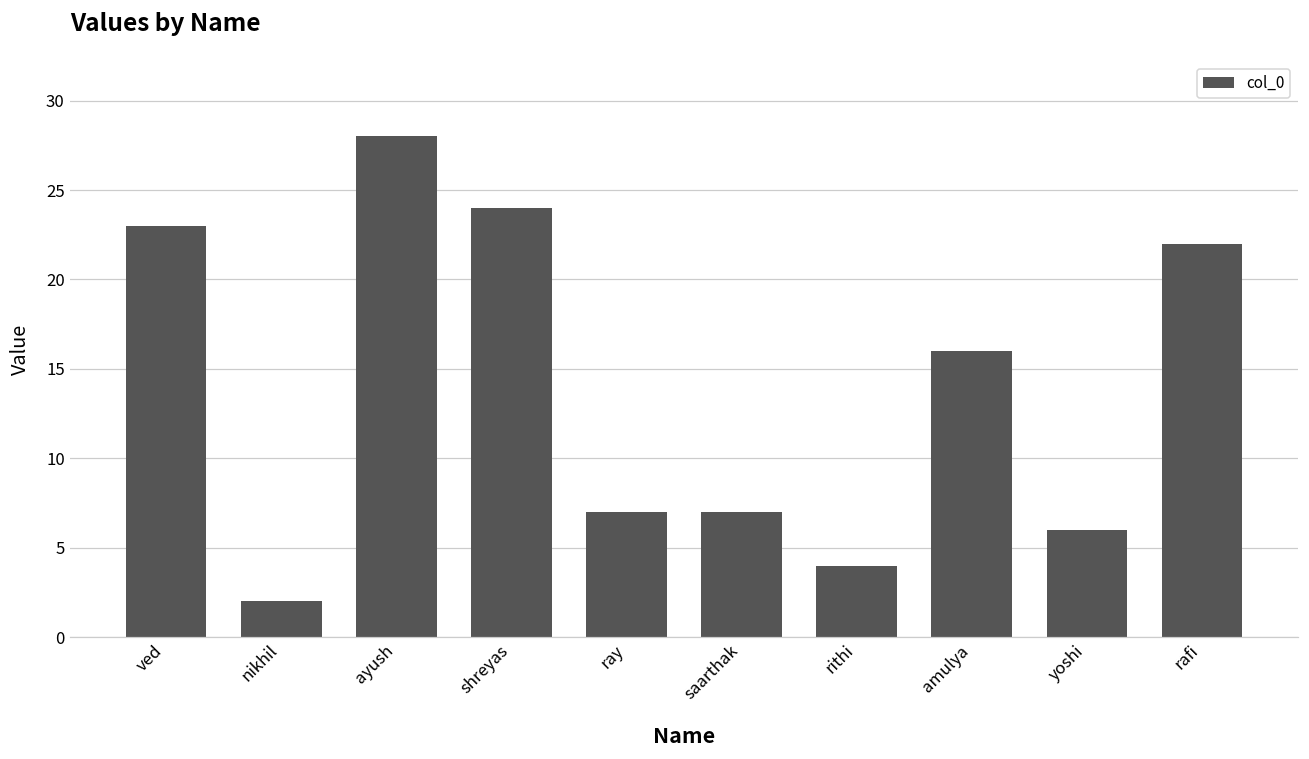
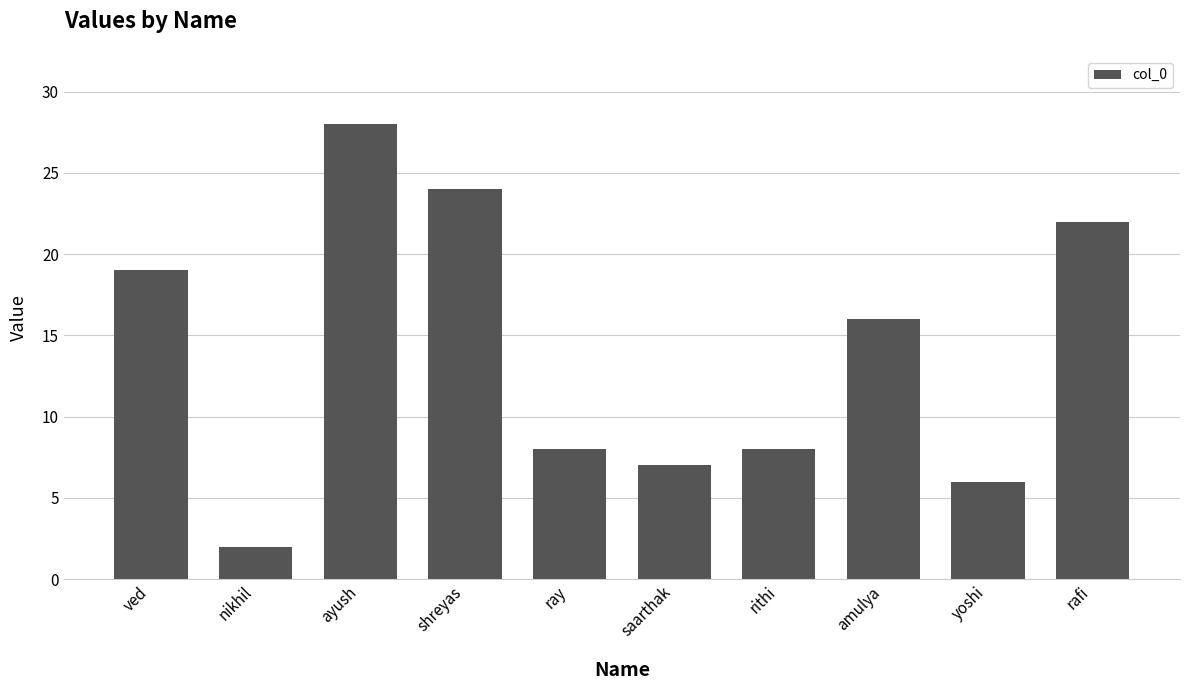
  {
-   "ved": 23,
+   "ved": 19,
    "nikhil": 2,
    "ayush": 28,
    "shreyas": 24,
-   "ray": 7,
+   "ray": 8,
    "saarthak": 7,
-   "rithi": 4,
+   "rithi": 8,
    "amulya": 16,
    "yoshi": 6,
    "rafi": 22
  }
